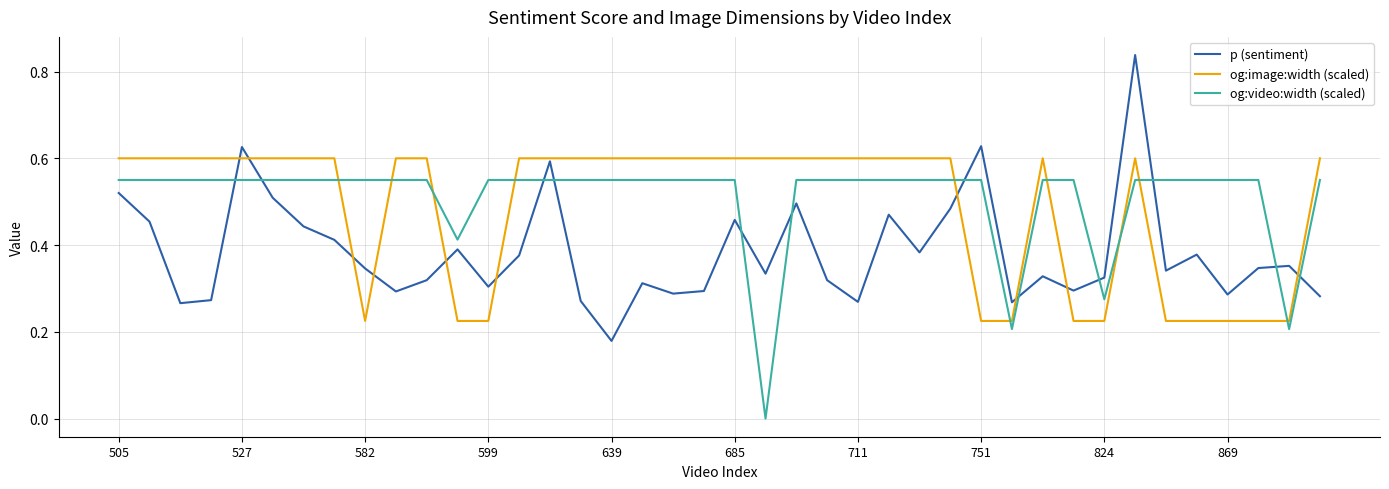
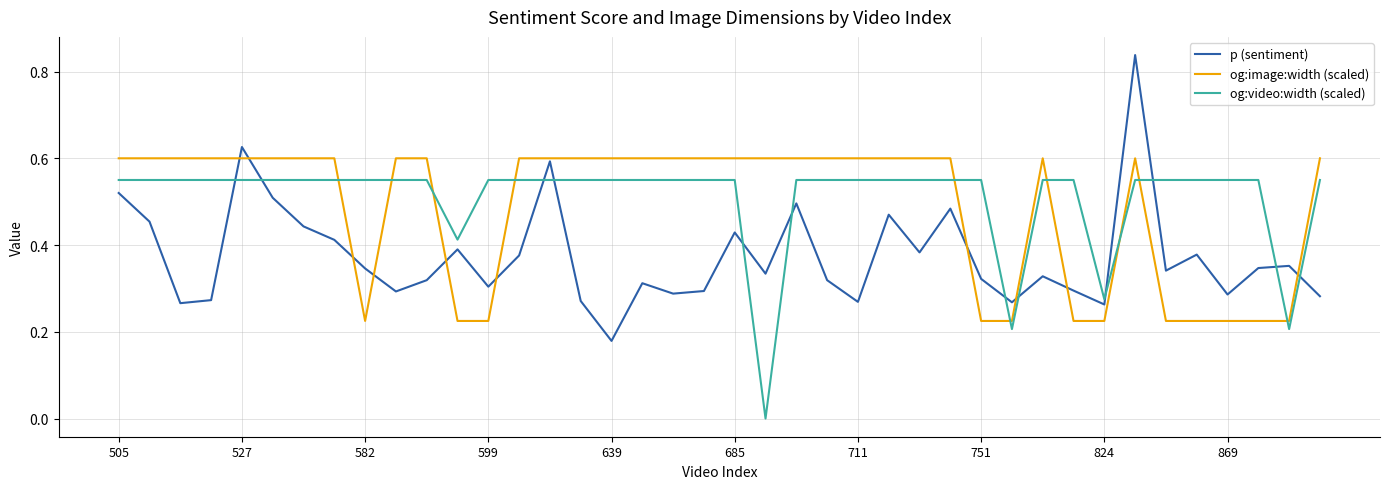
  {
    "p (sentiment)": {
      "505": 0.52,
      "527": 0.63,
      "582": 0.35,
      "599": 0.30,
      "639": 0.18,
-     "685": 0.46,
+     "685": 0.43,
      "711": 0.27,
-     "751": 0.63,
-     "824": 0.33,
+     "751": 0.32,
+     "824": 0.26,
      "869": 0.29
    },
    "og:image:width (scaled)": {
      "505": 0.60,
      "527": 0.60,
      "582": 0.22,
      "599": 0.22,
      "639": 0.60,
      "685": 0.60,
      "711": 0.60,
      "751": 0.22,
      "824": 0.22,
      "869": 0.22
    },
    "og:video:width (scaled)": {
      "505": 0.55,
      "527": 0.55,
      "582": 0.55,
      "599": 0.55,
      "639": 0.55,
      "685": 0.55,
      "711": 0.55,
      "751": 0.55,
      "824": 0.28,
      "869": 0.55
    }
  }
